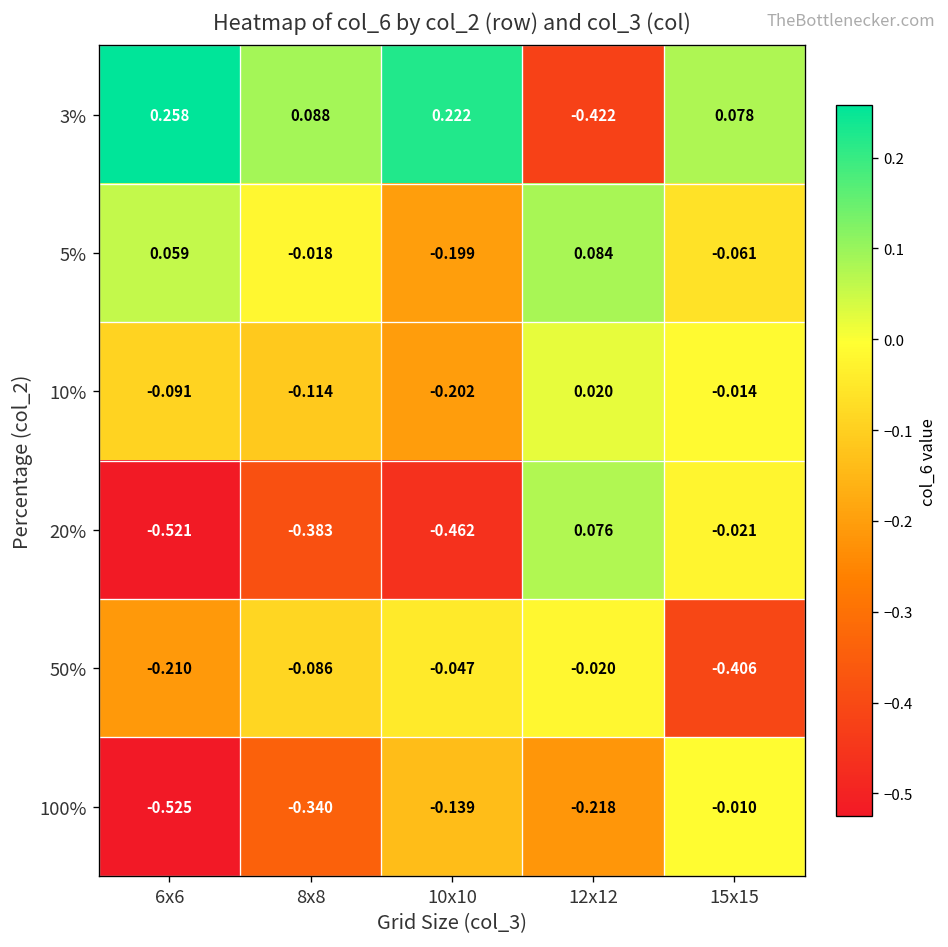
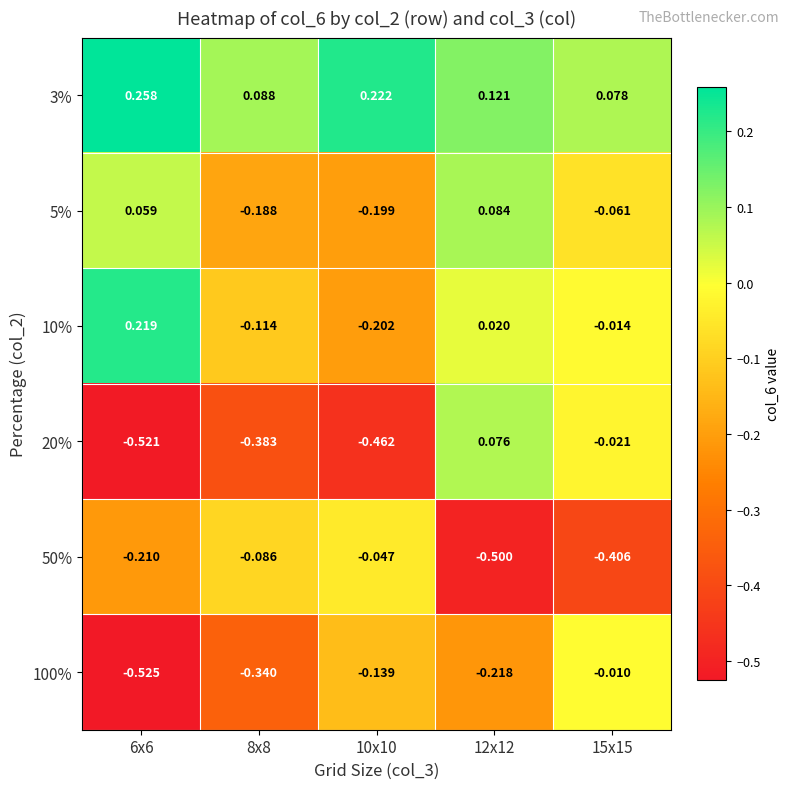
  {
    "3%": {
      "6x6": 0.258,
      "8x8": 0.088,
      "10x10": 0.222,
-     "12x12": -0.422,
+     "12x12": 0.121,
      "15x15": 0.078
    },
    "5%": {
      "6x6": 0.059,
-     "8x8": -0.018,
+     "8x8": -0.188,
      "10x10": -0.199,
      "12x12": 0.084,
      "15x15": -0.061
    },
    "10%": {
-     "6x6": -0.091,
+     "6x6": 0.219,
      "8x8": -0.114,
      "10x10": -0.202,
      "12x12": 0.020,
      "15x15": -0.014
    },
    "20%": {
      "6x6": -0.521,
      "8x8": -0.383,
      "10x10": -0.462,
      "12x12": 0.076,
      "15x15": -0.021
    },
    "50%": {
      "6x6": -0.210,
      "8x8": -0.086,
      "10x10": -0.047,
-     "12x12": -0.020,
+     "12x12": -0.500,
      "15x15": -0.406
    },
    "100%": {
      "6x6": -0.525,
      "8x8": -0.340,
      "10x10": -0.139,
      "12x12": -0.218,
      "15x15": -0.010
    }
  }
